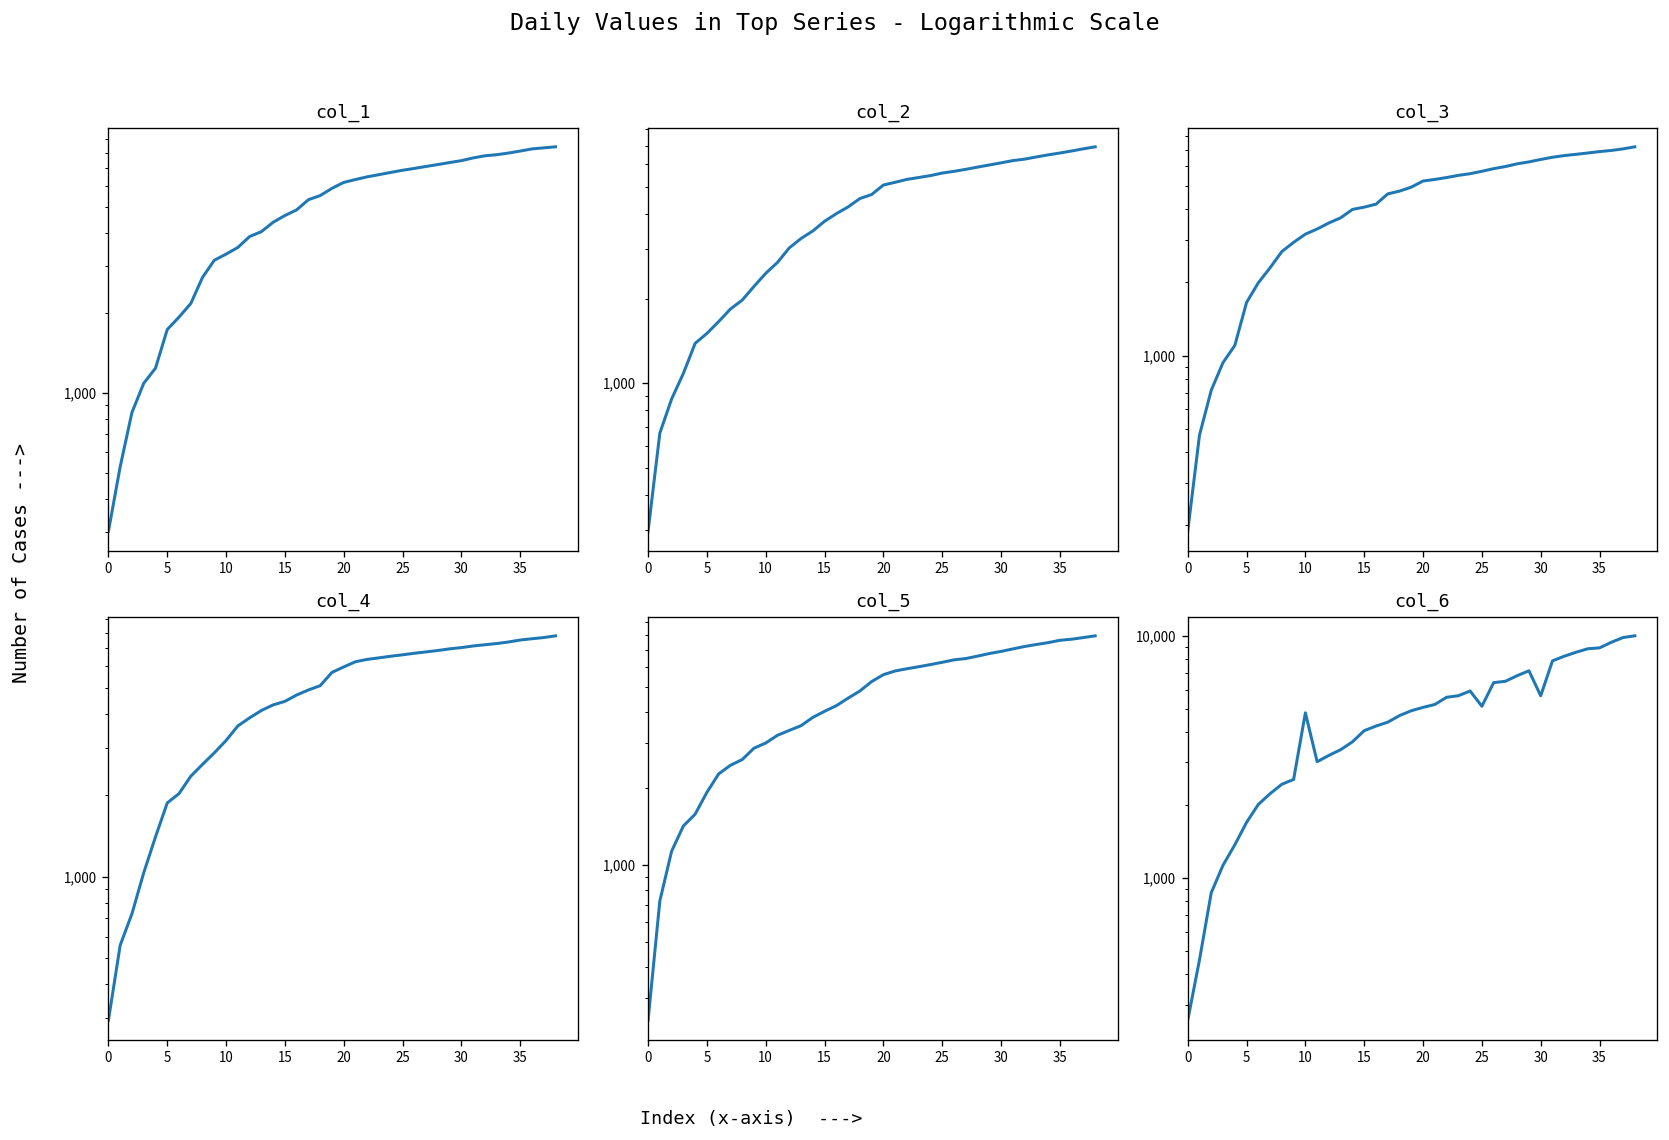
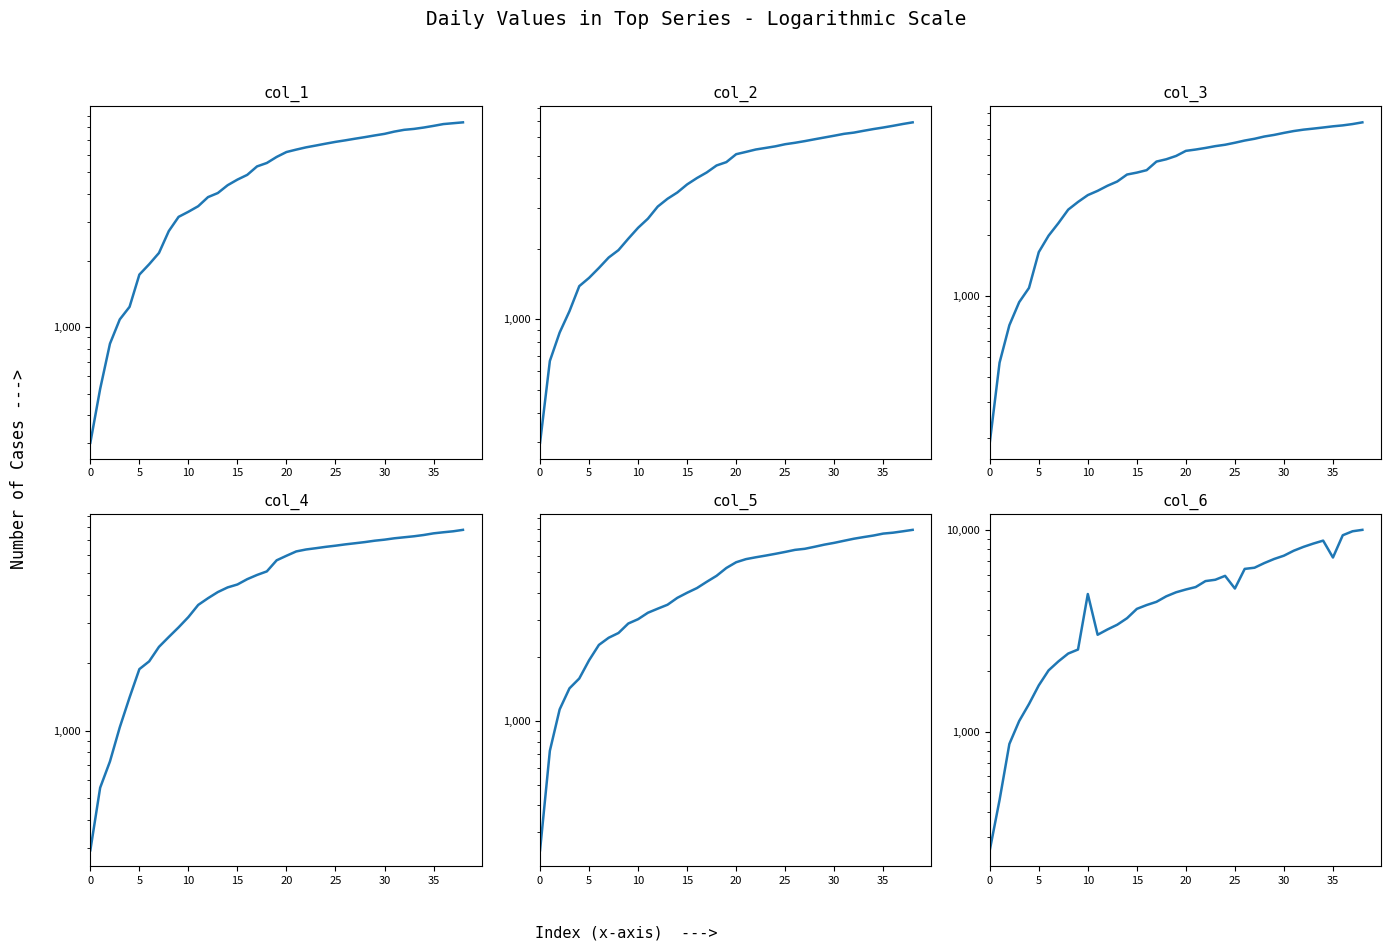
  {
    "col_6": {
      "0": "260",
      "5": "1,700",
      "10": "4,800",
      "15": "4,100",
      "20": "5,100",
      "25": "5,100",
-     "30": "5,700",
-     "35": "9,000"
+     "30": "7,500",
+     "35": "7,300"
    }
  }
